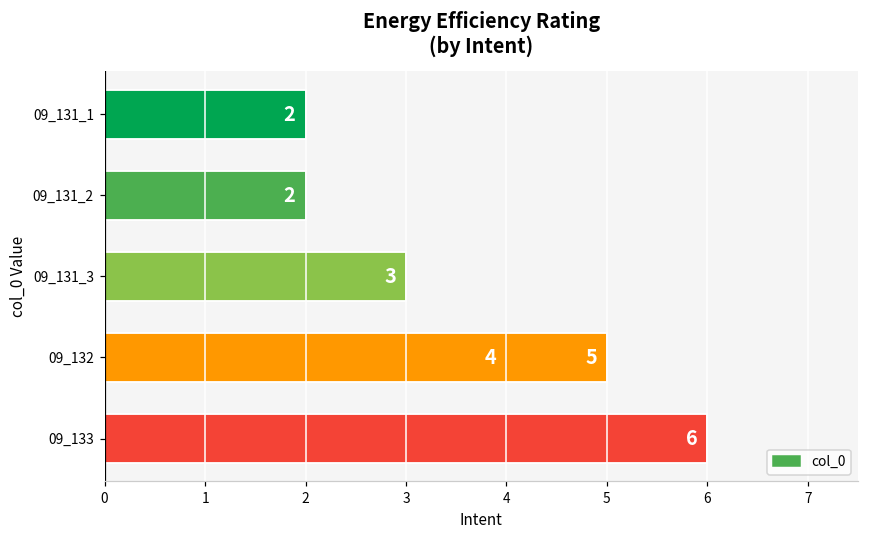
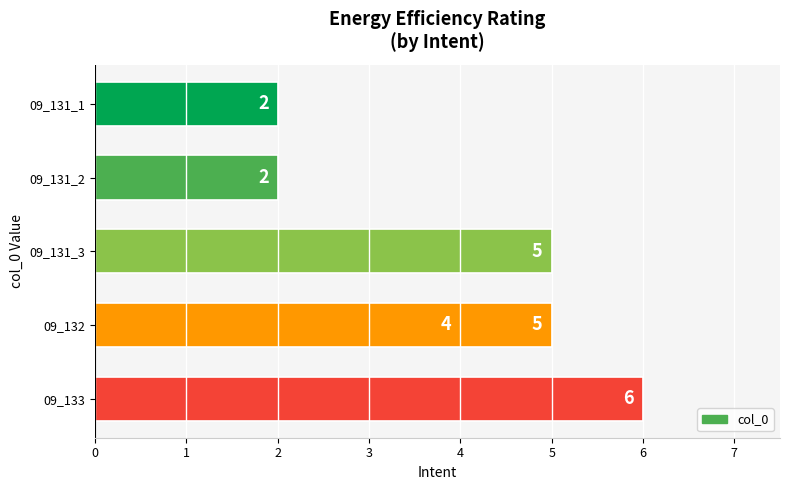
  {
    "09_131_1": 2,
    "09_131_2": 2,
-   "09_131_3": 3,
+   "09_131_3": 5,
    "09_133": 6
  }
